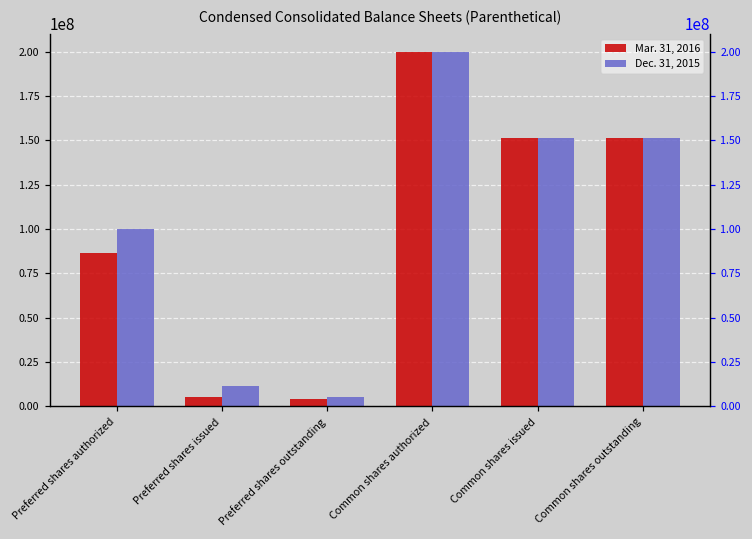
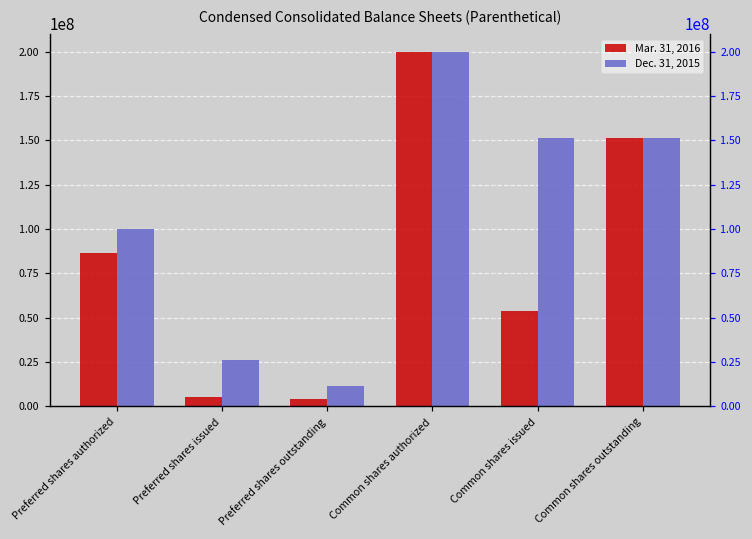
  {
    "Mar. 31, 2016": {
      "Preferred shares authorized": 87000000,
      "Preferred shares issued": 5000000,
      "Preferred shares outstanding": 4000000,
      "Common shares authorized": 200000000,
-     "Common shares issued": 152000000,
+     "Common shares issued": 54000000,
      "Common shares outstanding": 152000000
    },
    "Dec. 31, 2015": {
      "Preferred shares authorized": 100000000,
-     "Preferred shares issued": 12000000,
-     "Preferred shares outstanding": 5000000,
+     "Preferred shares issued": 26000000,
+     "Preferred shares outstanding": 12000000,
      "Common shares authorized": 200000000,
      "Common shares issued": 152000000,
      "Common shares outstanding": 152000000
    }
  }
